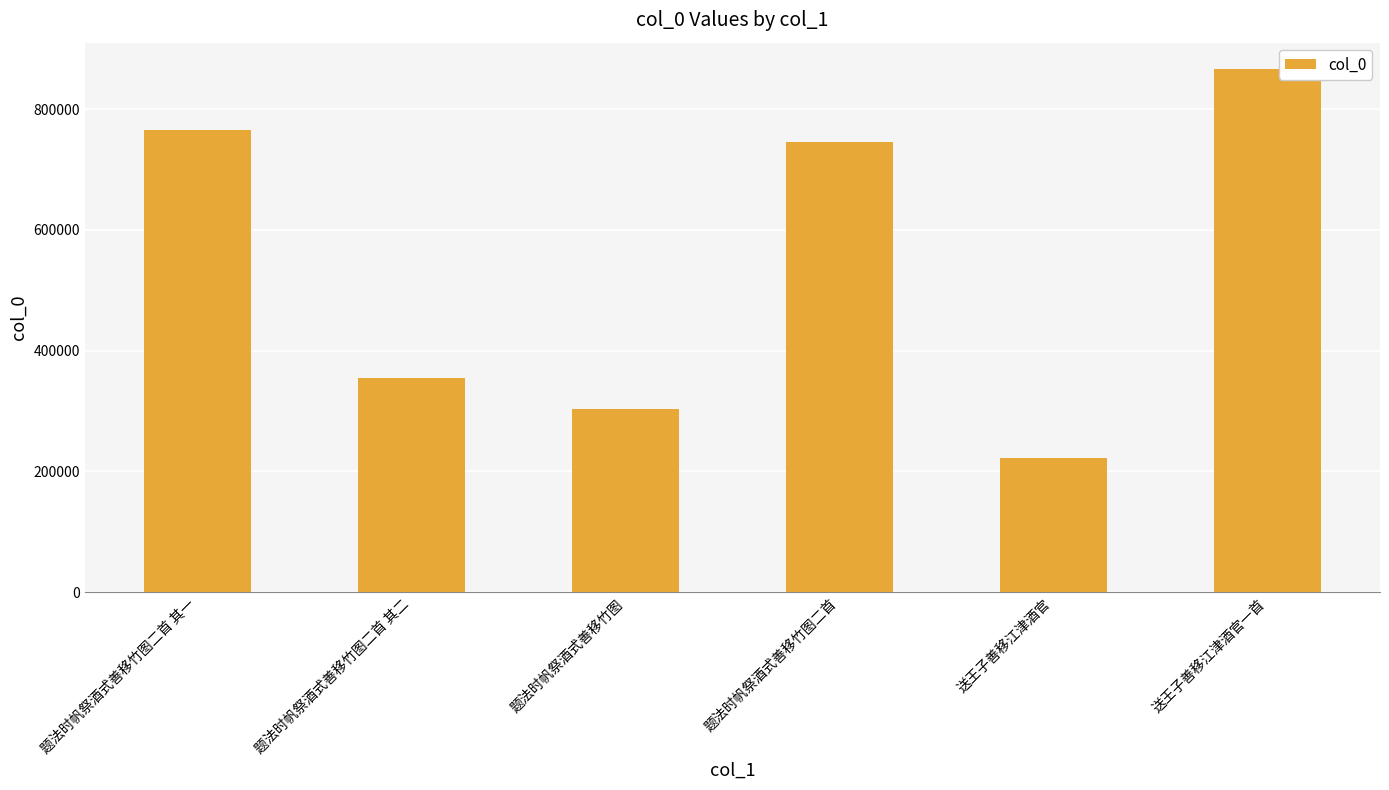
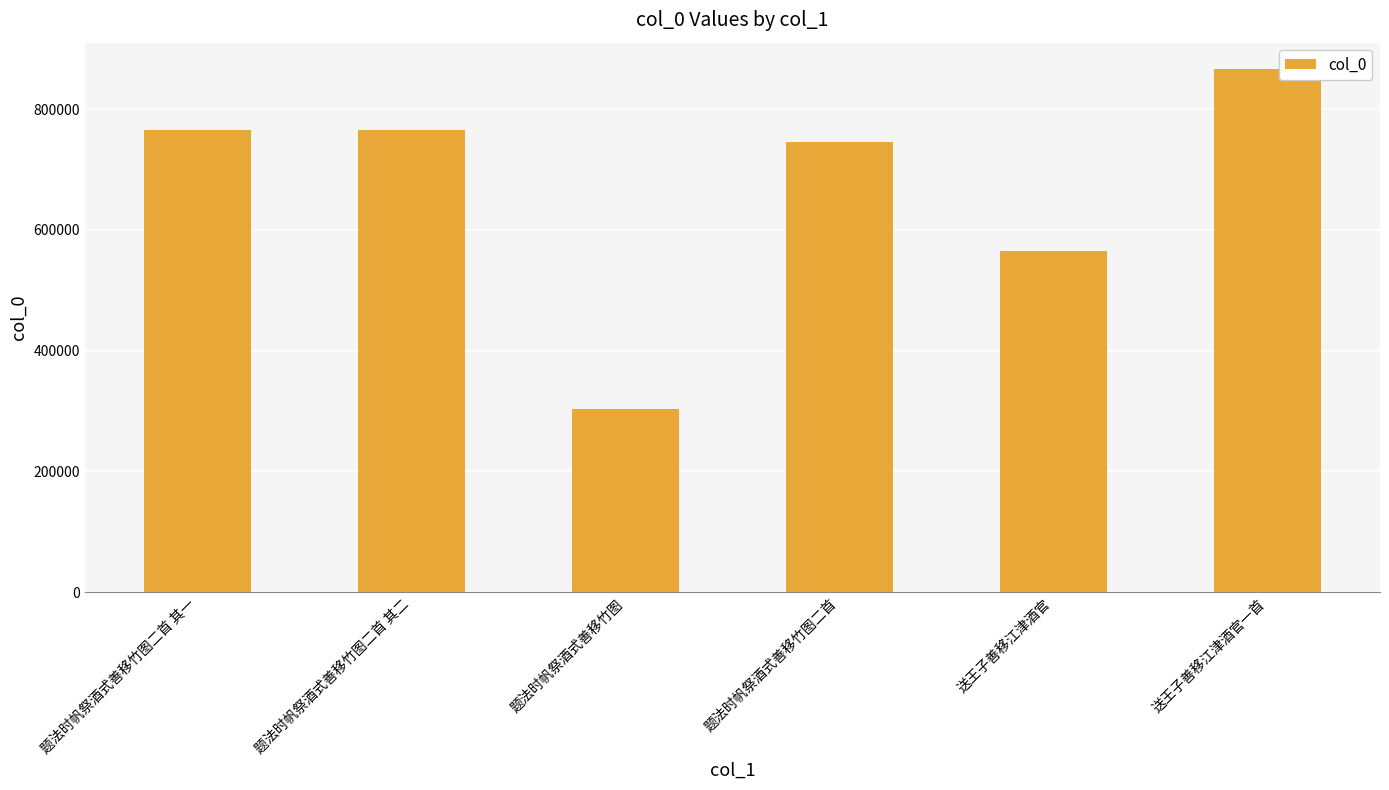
  {
    "题法时帆祭酒式善移竹图二首 其一": 770000,
-   "题法时帆祭酒式善移竹图二首 其二": 350000,
+   "题法时帆祭酒式善移竹图二首 其二": 770000,
    "题法时帆祭酒式善移竹图": 300000,
    "题法时帆祭酒式善移竹图二首": 750000,
-   "送王子善移江津酒官": 220000,
+   "送王子善移江津酒官": 560000,
    "送王子善移江津酒官一首": 870000
  }
